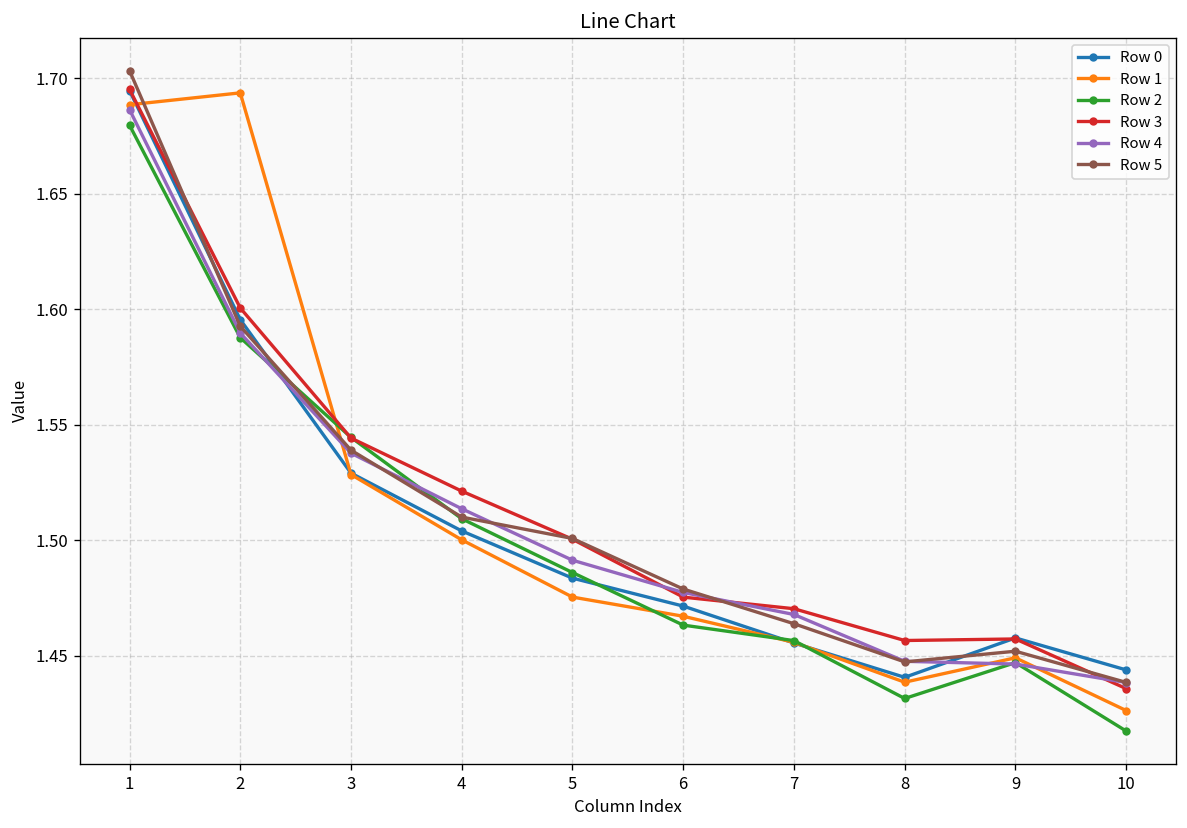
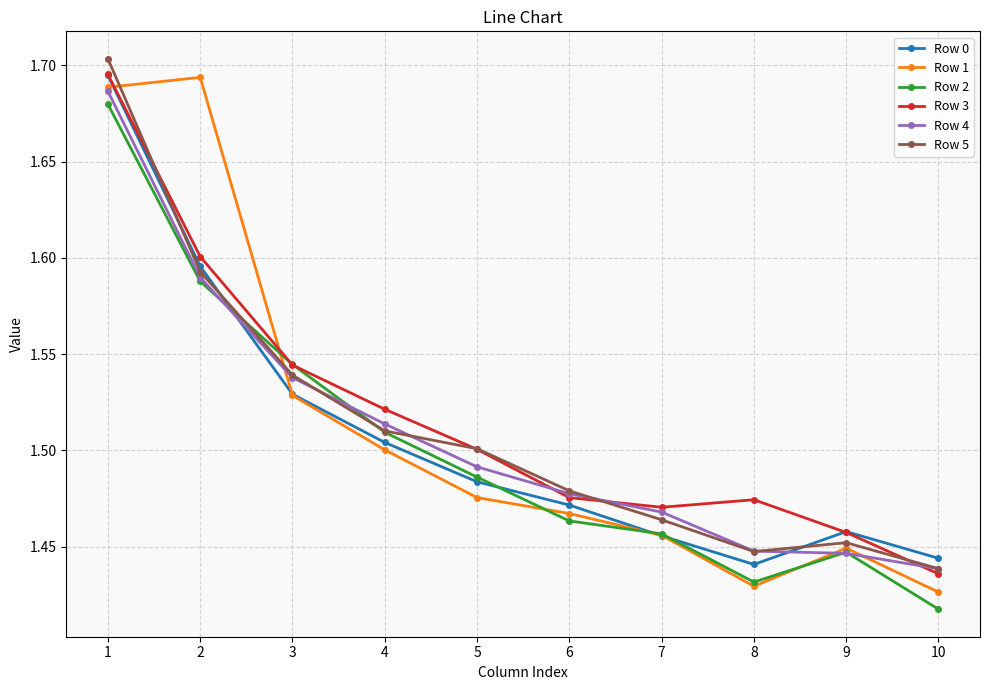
  {
    "Row 0": {
      "2": 1.596,
      "4": 1.504,
      "5": 1.484,
      "6": 1.472,
      "8": 1.441,
      "10": 1.444
    },
    "Row 1": {
      "1": 1.689,
      "2": 1.694,
      "4": 1.500,
      "5": 1.475,
      "6": 1.467,
-     "8": 1.439,
+     "8": 1.429,
      "9": 1.449,
      "10": 1.426
    },
    "Row 2": {
      "1": 1.680,
      "2": 1.588,
      "5": 1.486,
      "6": 1.463,
      "8": 1.432,
      "10": 1.417
    },
    "Row 3": {
      "2": 1.601,
      "4": 1.521,
      "6": 1.475,
      "7": 1.470,
-     "8": 1.457,
+     "8": 1.474,
      "10": 1.436
    },
    "Row 4": {
      "1": 1.687,
      "2": 1.590,
      "4": 1.514,
      "5": 1.491,
      "6": 1.477,
      "7": 1.468
    },
    "Row 5": {
      "1": 1.703,
      "2": 1.593,
      "6": 1.479,
      "7": 1.464,
      "9": 1.452
    }
  }
